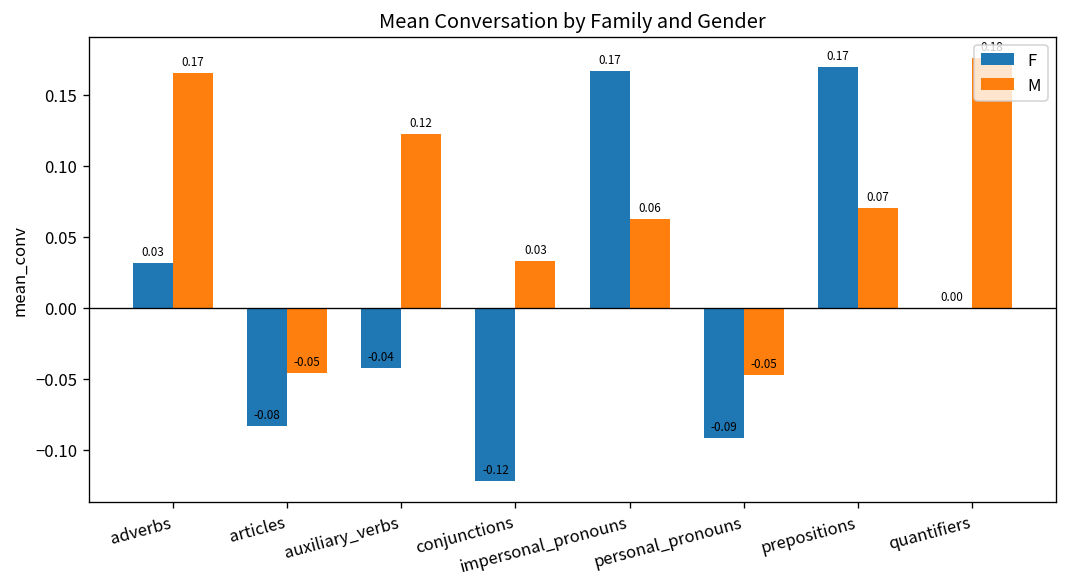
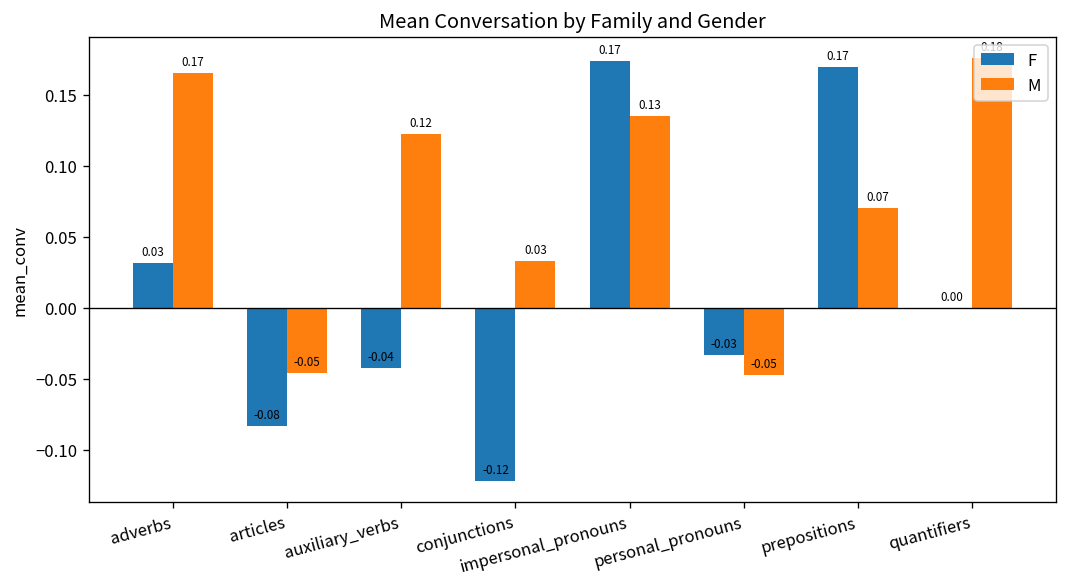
  {
    "F": {
      "adverbs": 0.03,
      "articles": -0.08,
      "auxiliary_verbs": -0.04,
      "conjunctions": -0.12,
-     "impersonal_pronouns": 0.167,
-     "personal_pronouns": -0.09,
+     "impersonal_pronouns": 0.174,
+     "personal_pronouns": -0.03,
      "prepositions": 0.17,
      "quantifiers": 0.00
    },
    "M": {
      "adverbs": 0.17,
      "articles": -0.05,
      "auxiliary_verbs": 0.12,
      "conjunctions": 0.03,
-     "impersonal_pronouns": 0.06,
+     "impersonal_pronouns": 0.13,
      "personal_pronouns": -0.05,
      "prepositions": 0.07
    }
  }
